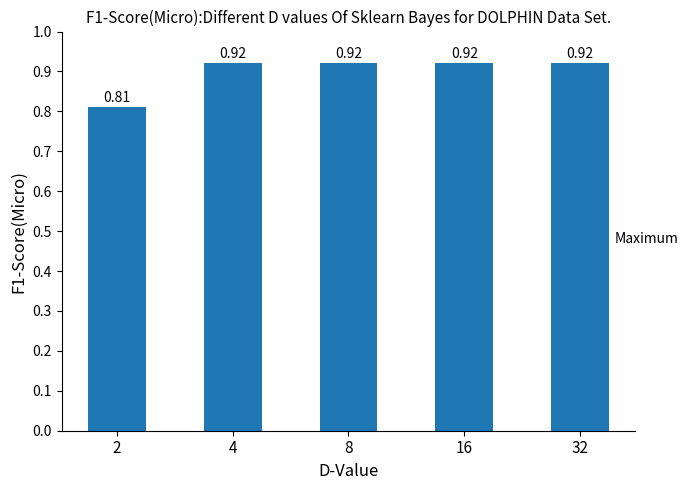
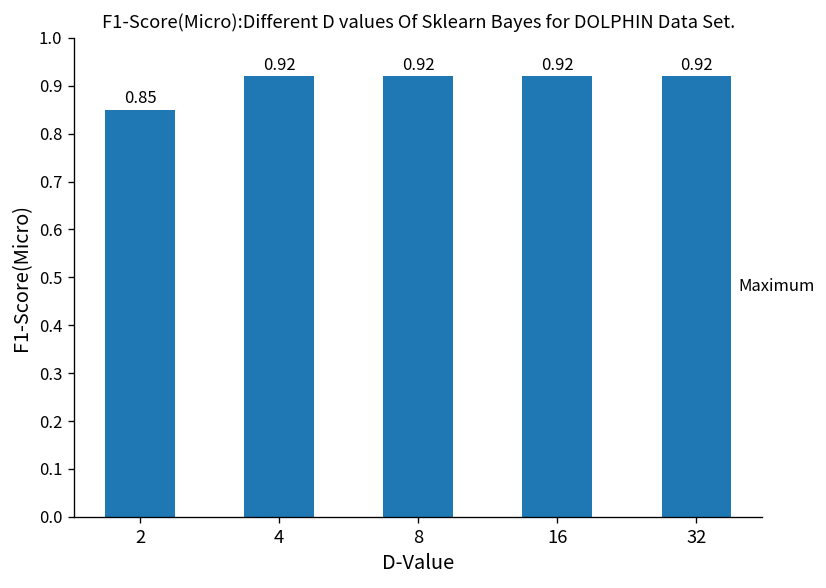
  {
-   "2": 0.81,
+   "2": 0.85,
    "4": 0.92,
    "8": 0.92,
    "16": 0.92,
    "32": 0.92
  }
